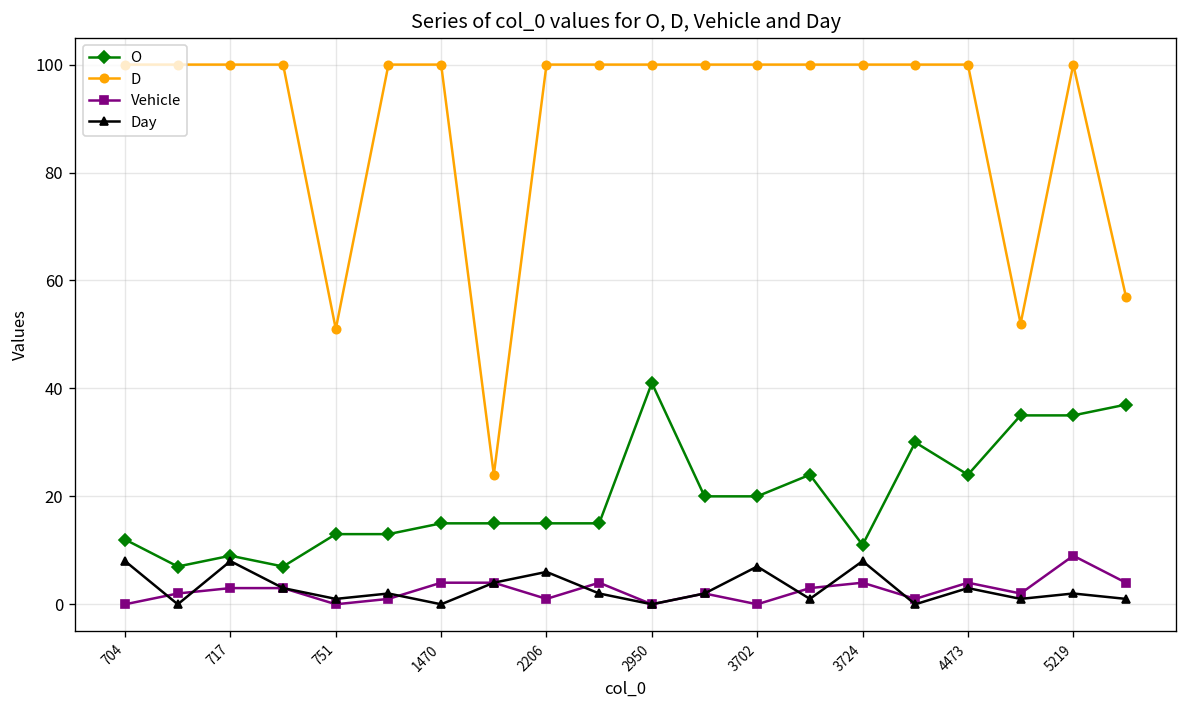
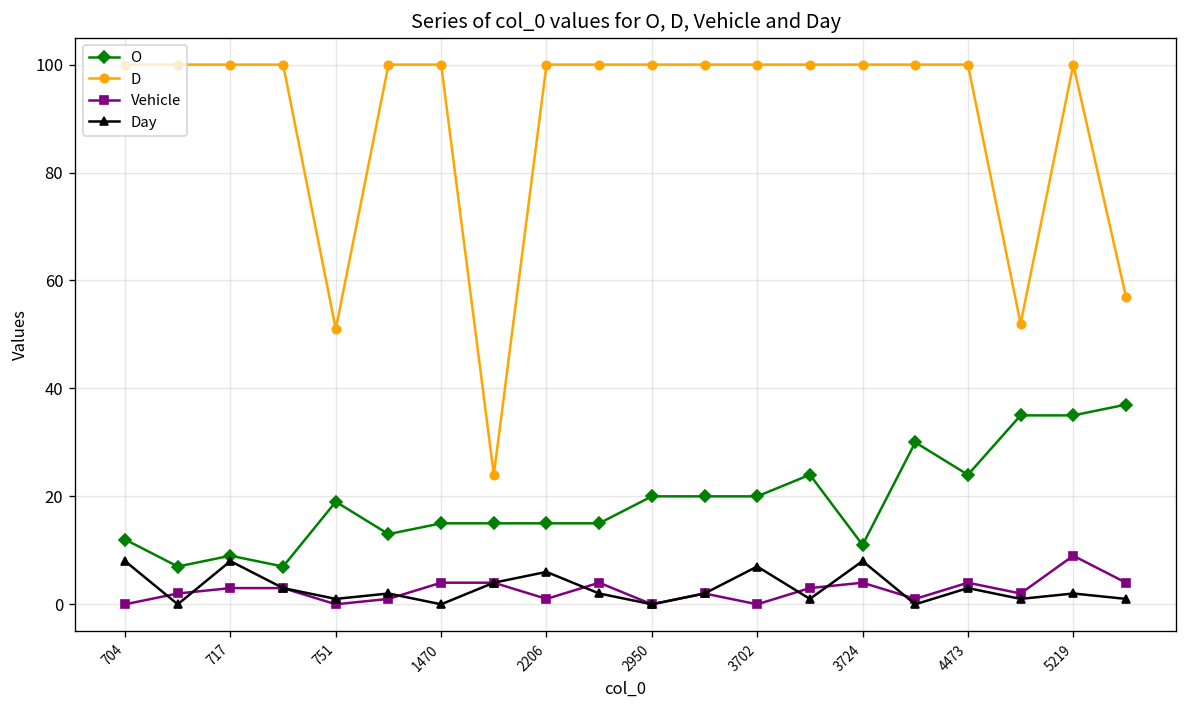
  {
    "O": {
      "704": 12,
      "717": 9,
-     "751": 13,
+     "751": 19,
      "1470": 15,
      "2206": 15,
-     "2950": 41,
+     "2950": 20,
      "3702": 20,
      "3724": 11,
      "4473": 24,
      "5219": 35
    },
    "D": {
      "717": 100,
      "751": 51,
      "1470": 100,
      "2206": 100,
      "2950": 100,
      "3702": 100,
      "3724": 100,
      "4473": 100,
      "5219": 100
    },
    "Vehicle": {
      "704": 0,
      "717": 3,
      "751": 0,
      "1470": 4,
      "2206": 1,
      "3702": 0,
      "3724": 4,
      "4473": 4,
      "5219": 9
    },
    "Day": {
      "704": 8,
      "717": 8,
      "751": 1,
      "1470": 0,
      "2206": 6,
      "3702": 7,
      "3724": 8,
      "4473": 3,
      "5219": 2
    }
  }
